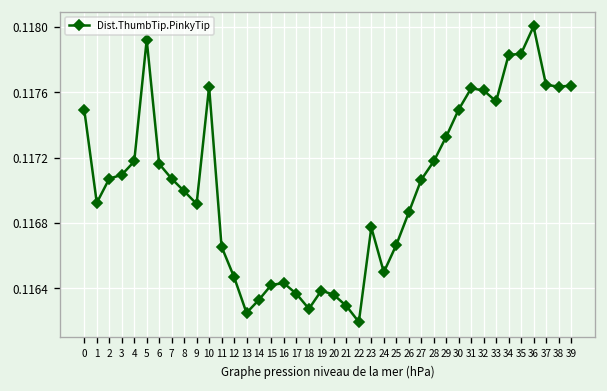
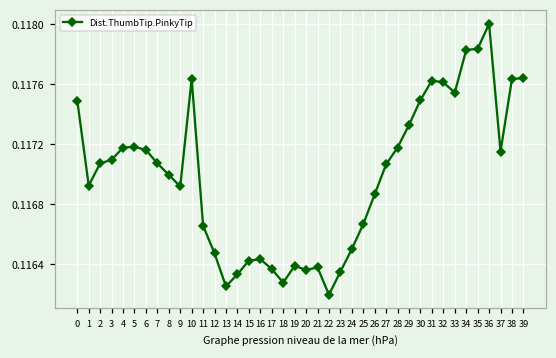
  {
    "0": 0.11749,
    "1": 0.11692,
    "2": 0.11707,
    "3": 0.11709,
    "4": 0.11718,
-   "5": 0.11792,
+   "5": 0.11718,
    "6": 0.11716,
    "7": 0.11707,
    "8": 0.11700,
    "9": 0.11692,
    "10": 0.11763,
    "11": 0.11666,
    "12": 0.11647,
    "13": 0.11625,
    "14": 0.11633,
    "15": 0.11642,
    "16": 0.11643,
    "17": 0.11637,
    "18": 0.11628,
    "19": 0.11639,
    "20": 0.11636,
-   "21": 0.11629,
+   "21": 0.11638,
    "22": 0.11620,
-   "23": 0.11677,
+   "23": 0.11635,
    "24": 0.11650,
    "25": 0.11667,
    "26": 0.11686,
    "27": 0.11706,
    "28": 0.11718,
    "29": 0.11733,
    "30": 0.11749,
    "31": 0.11762,
    "32": 0.11761,
    "33": 0.11754,
    "34": 0.11783,
    "35": 0.11784,
    "36": 0.11800,
-   "37": 0.11764,
+   "37": 0.11715,
    "38": 0.11763,
    "39": 0.11764
  }
